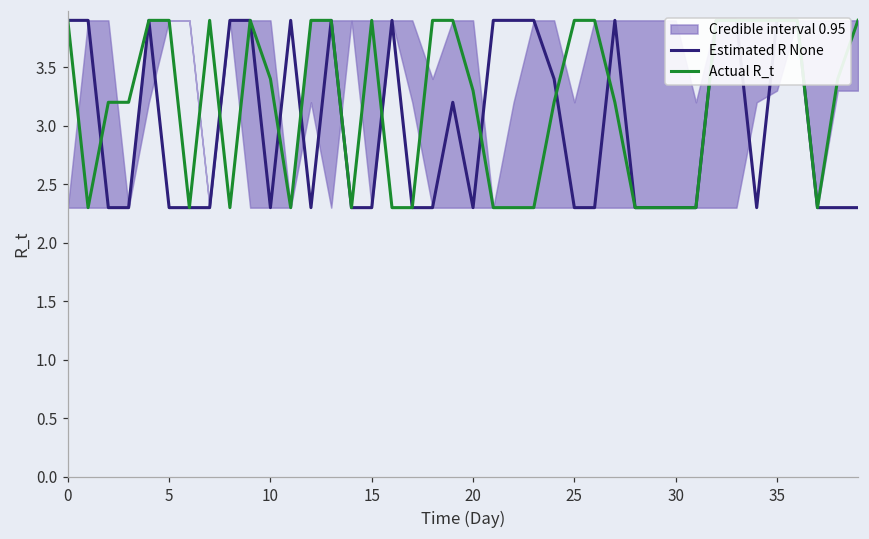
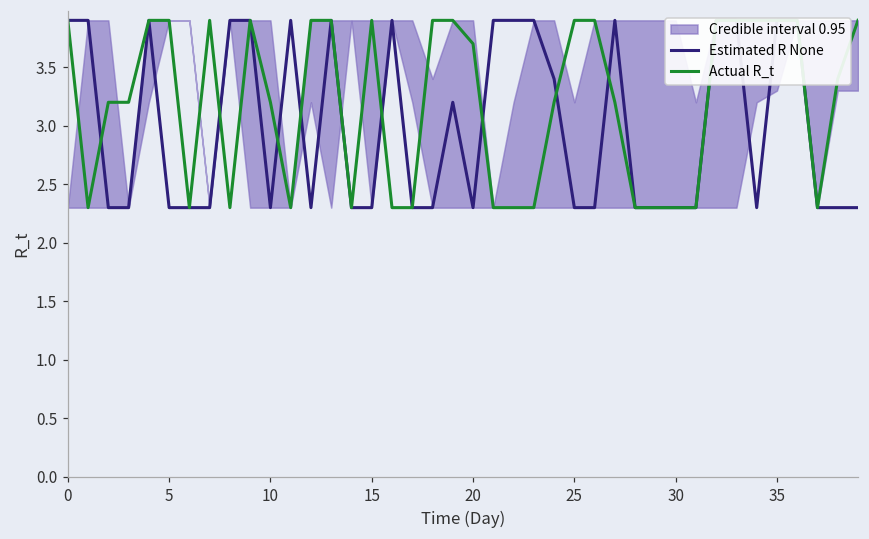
  {
    "Credible interval 0.95": {
      "0": 0.00
    },
    "Estimated R None": {
      "5": 2.30,
      "10": 2.30,
      "15": 2.30,
      "20": 2.30,
      "25": 2.30
    },
    "Actual R_t": {
-     "10": 3.40,
-     "20": 3.30,
+     "10": 3.20,
+     "20": 3.70,
      "25": 3.90
    }
  }
